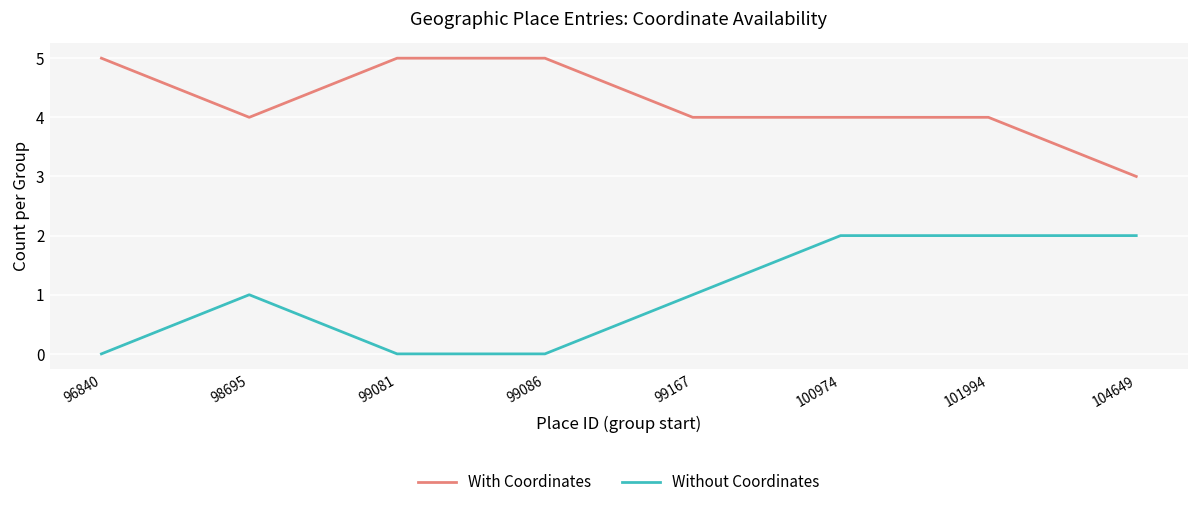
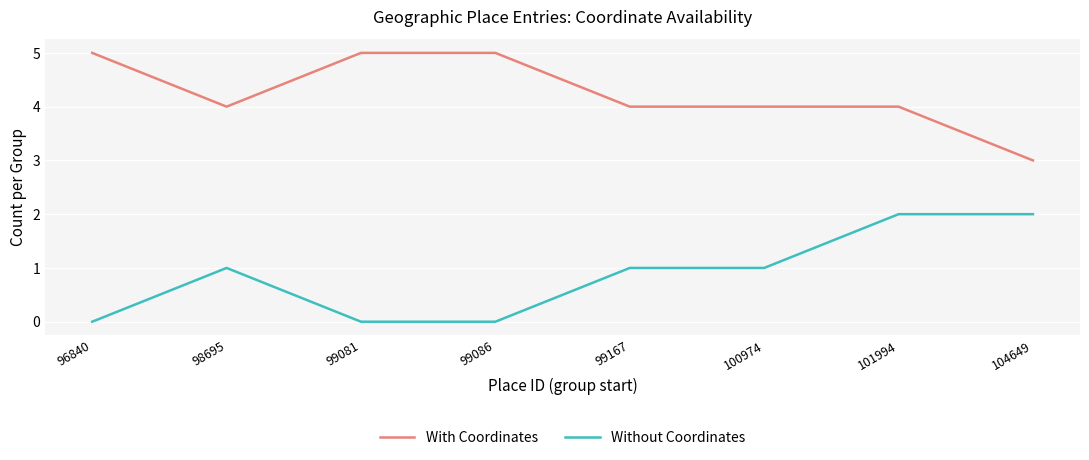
  {
    "With Coordinates": {
      "96840": 5,
      "98695": 4,
      "99081": 5,
      "99086": 5,
      "99167": 4,
      "100974": 4,
      "101994": 4,
      "104649": 3
    },
    "Without Coordinates": {
      "96840": 0,
      "98695": 1,
      "99081": 0,
      "99086": 0,
      "99167": 1,
-     "100974": 2,
+     "100974": 1,
      "101994": 2,
      "104649": 2
    }
  }
